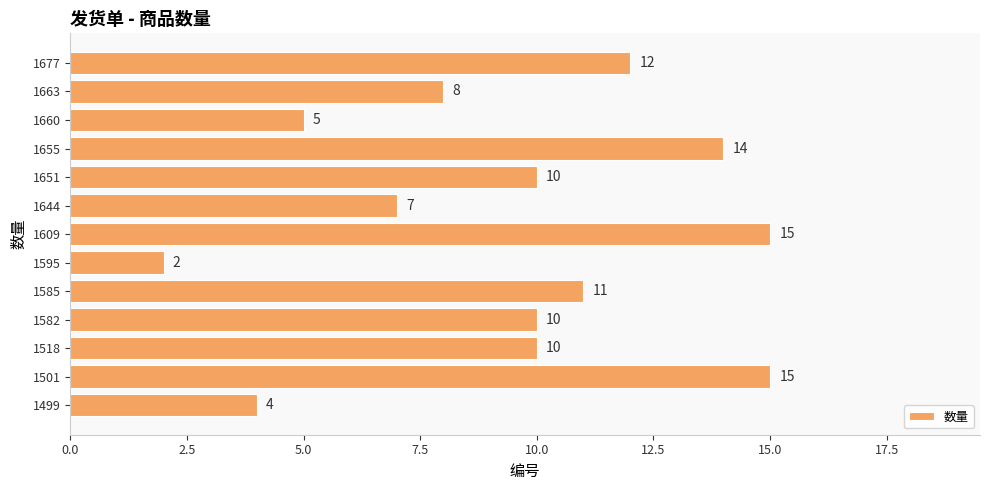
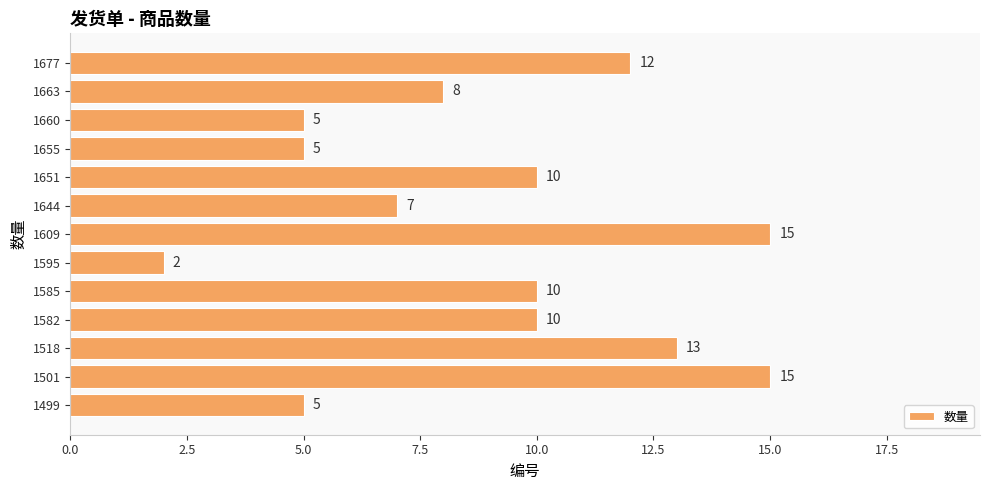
  {
    "1677": 12,
    "1663": 8,
    "1660": 5,
-   "1655": 14,
+   "1655": 5,
    "1651": 10,
    "1644": 7,
    "1609": 15,
    "1595": 2,
-   "1585": 11,
+   "1585": 10,
    "1582": 10,
-   "1518": 10,
+   "1518": 13,
    "1501": 15,
-   "1499": 4
+   "1499": 5
  }
